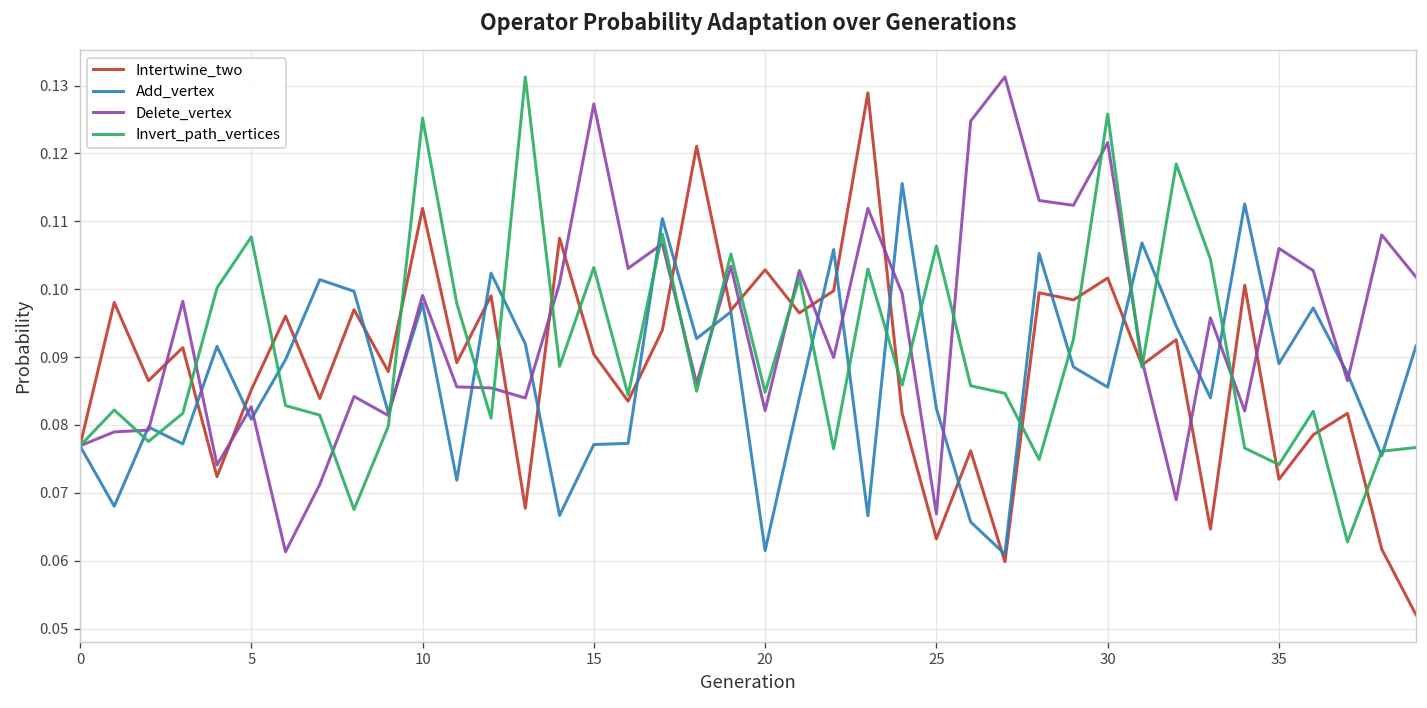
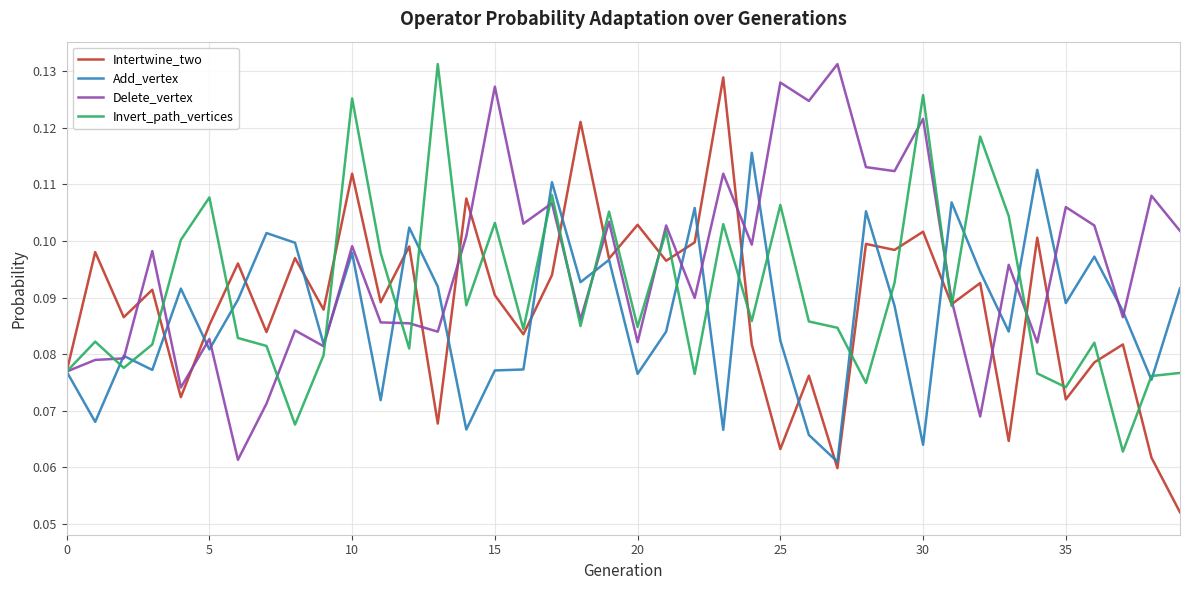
  {
    "Intertwine_two": {
      "5": 0.085,
      "10": 0.112,
      "15": 0.090,
      "20": 0.103,
      "25": 0.063,
      "30": 0.102,
      "35": 0.072
    },
    "Add_vertex": {
      "5": 0.081,
      "10": 0.098,
      "15": 0.077,
-     "20": 0.062,
+     "20": 0.077,
      "25": 0.082,
-     "30": 0.086,
+     "30": 0.064,
      "35": 0.089
    },
    "Delete_vertex": {
      "5": 0.083,
      "10": 0.099,
      "15": 0.127,
      "20": 0.082,
-     "25": 0.067,
+     "25": 0.128,
      "30": 0.122,
      "35": 0.106
    },
    "Invert_path_vertices": {
      "5": 0.108,
      "10": 0.125,
      "15": 0.103,
      "20": 0.085,
      "25": 0.106,
      "30": 0.126,
      "35": 0.074
    }
  }
